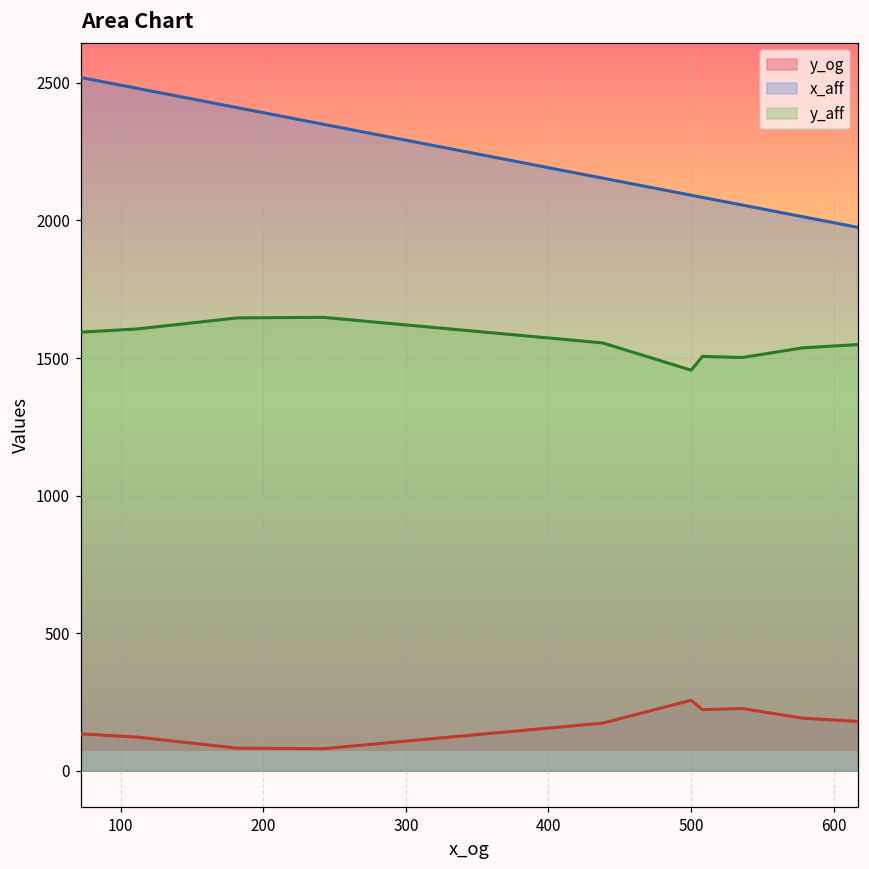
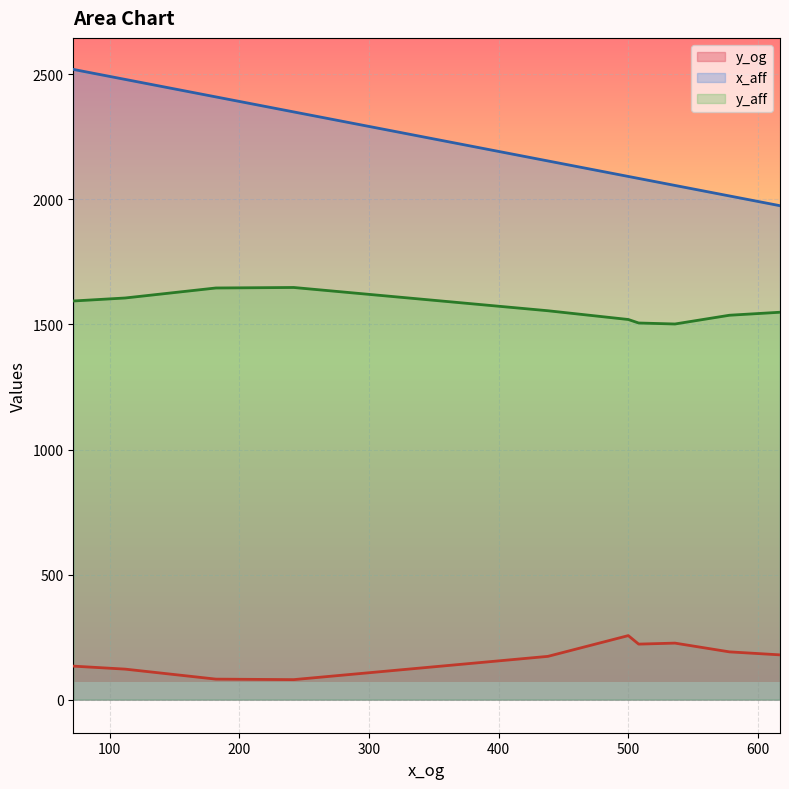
  {
    "y_og": {
      "500": 260
    },
    "x_aff": {
      "500": 2090
    },
    "y_aff": {
-     "500": 1460
+     "500": 1520
    }
  }
